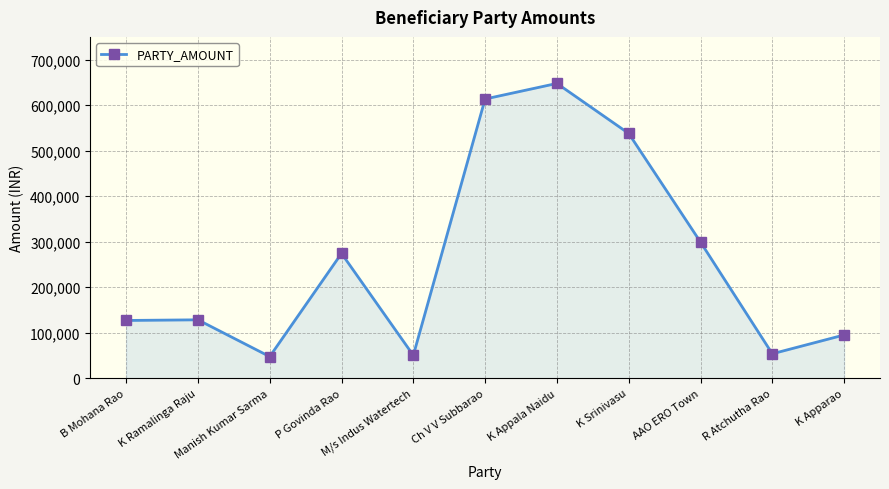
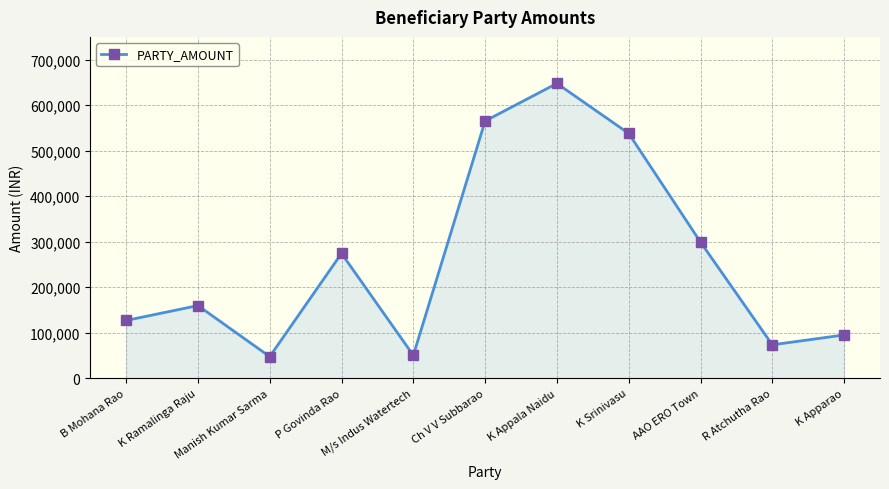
  {
    "B Mohana Rao": "130,000",
-   "K Ramalinga Raju": "130,000",
+   "K Ramalinga Raju": "160,000",
    "Manish Kumar Sarma": "50,000",
    "P Govinda Rao": "270,000",
    "M/s Indus Watertech": "50,000",
-   "Ch V V Subbarao": "610,000",
+   "Ch V V Subbarao": "570,000",
    "K Appala Naidu": "650,000",
    "K Srinivasu": "540,000",
    "AAO ERO Town": "300,000",
-   "R Atchutha Rao": "50,000",
+   "R Atchutha Rao": "70,000",
    "K Apparao": "100,000"
  }
